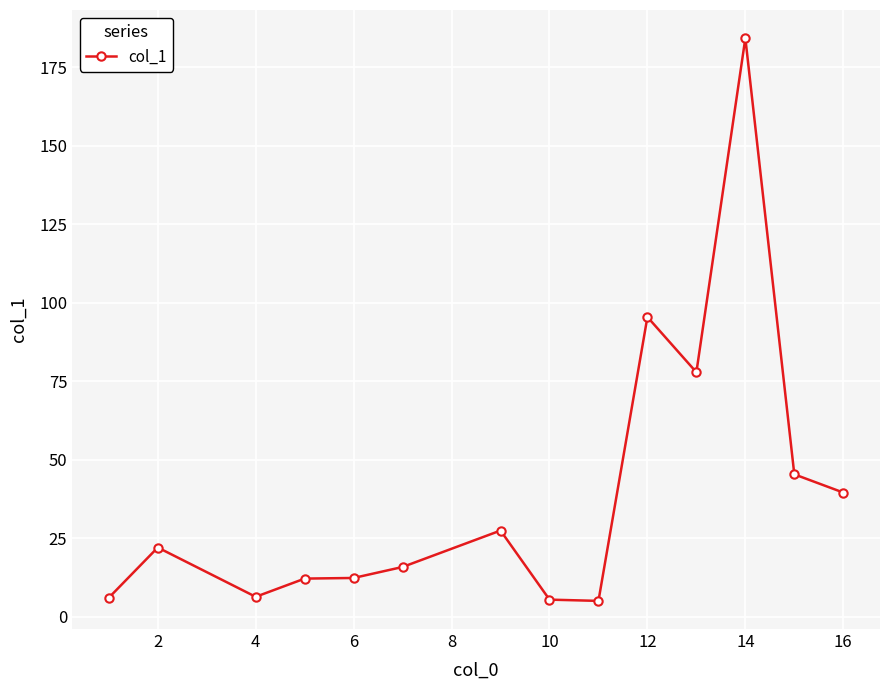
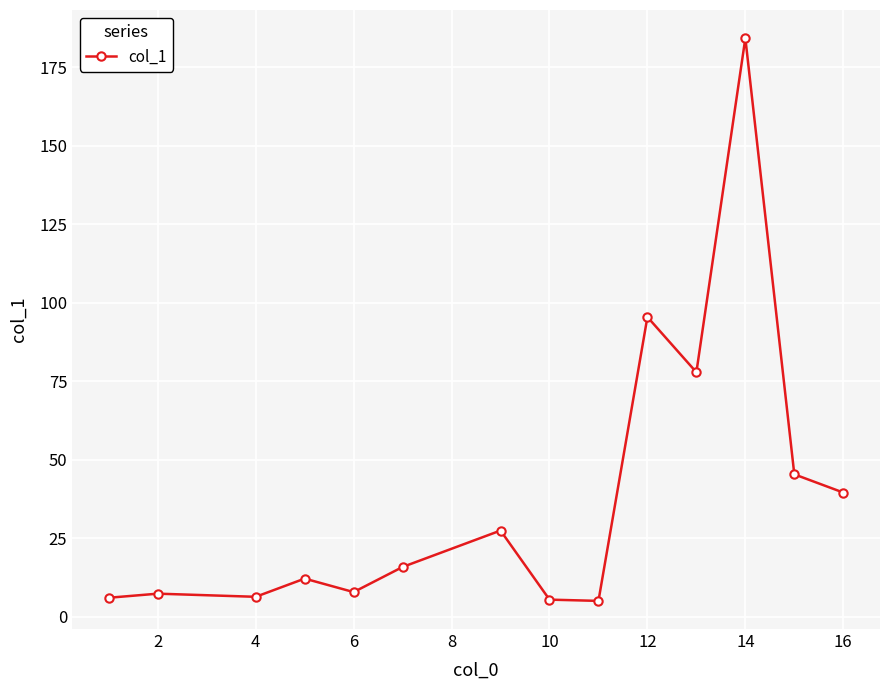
  {
-   "2": 22,
+   "2": 7,
    "4": 6,
-   "6": 12,
+   "6": 8,
    "10": 6,
    "12": 96,
    "14": 184,
    "16": 40
  }
